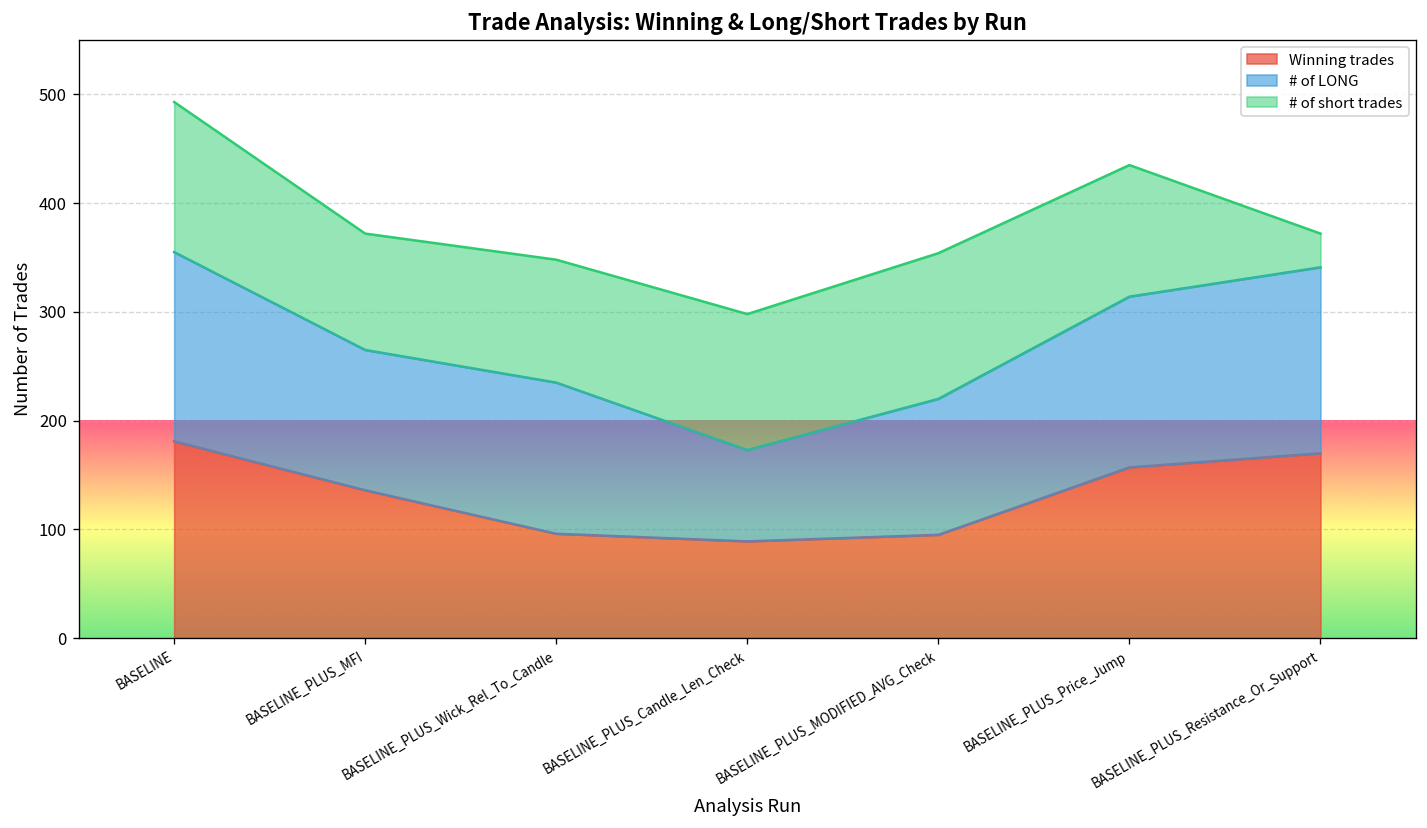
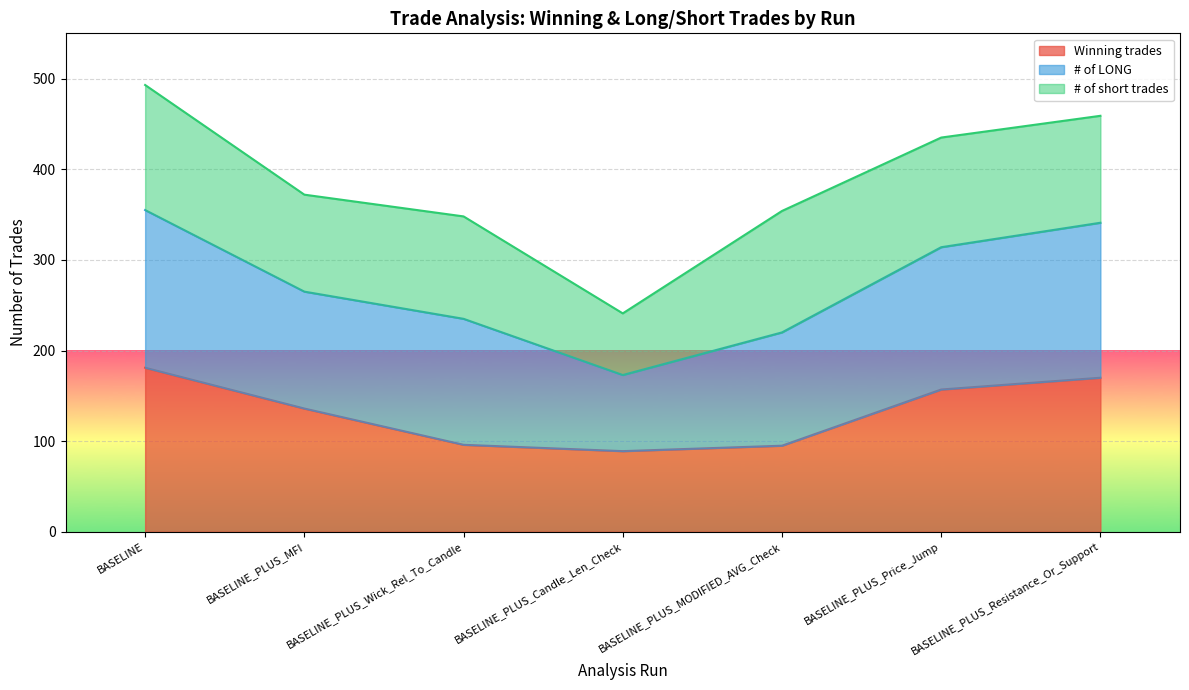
  {
    "Winning trades": {
      "BASELINE": 180,
      "BASELINE_PLUS_MFI": 140,
      "BASELINE_PLUS_Wick_Rel_To_Candle": 100,
      "BASELINE_PLUS_Candle_Len_Check": 90,
      "BASELINE_PLUS_MODIFIED_AVG_Check": 100,
      "BASELINE_PLUS_Price_Jump": 160,
      "BASELINE_PLUS_Resistance_Or_Support": 170
    },
    "# of LONG": {
      "BASELINE": 170,
      "BASELINE_PLUS_MFI": 130,
      "BASELINE_PLUS_Wick_Rel_To_Candle": 140,
      "BASELINE_PLUS_Candle_Len_Check": 80,
      "BASELINE_PLUS_MODIFIED_AVG_Check": 130,
      "BASELINE_PLUS_Price_Jump": 160,
      "BASELINE_PLUS_Resistance_Or_Support": 170
    },
    "# of short trades": {
      "BASELINE": 140,
      "BASELINE_PLUS_MFI": 110,
      "BASELINE_PLUS_Wick_Rel_To_Candle": 110,
-     "BASELINE_PLUS_Candle_Len_Check": 130,
+     "BASELINE_PLUS_Candle_Len_Check": 70,
      "BASELINE_PLUS_MODIFIED_AVG_Check": 130,
      "BASELINE_PLUS_Price_Jump": 120,
-     "BASELINE_PLUS_Resistance_Or_Support": 30
+     "BASELINE_PLUS_Resistance_Or_Support": 120
    }
  }
